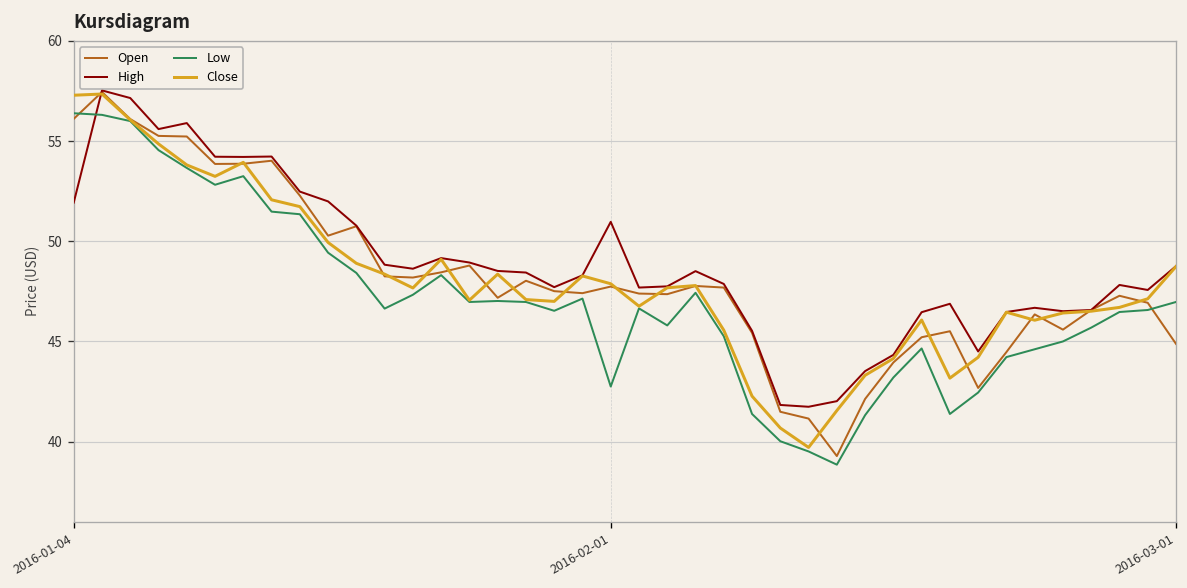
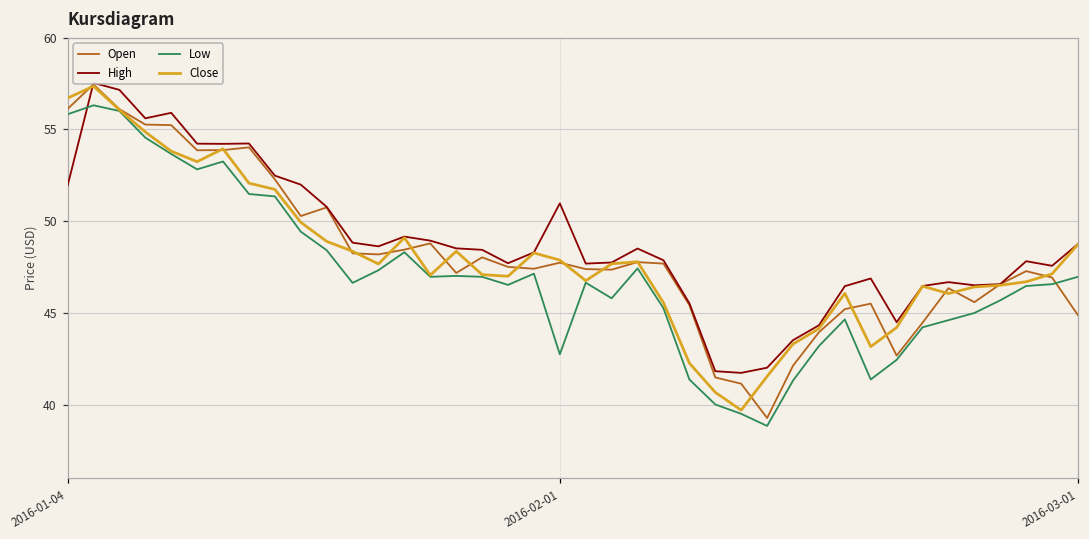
  {
    "Open": {
      "2016-01-04": 56.1,
      "2016-03-01": 44.9
    },
    "High": {
      "2016-01-04": 51.9,
      "2016-02-01": 51.0
    },
    "Low": {
-     "2016-01-04": 56.4,
+     "2016-01-04": 55.8,
      "2016-02-01": 42.8,
      "2016-03-01": 47.0
    },
    "Close": {
-     "2016-01-04": 57.3
+     "2016-01-04": 56.7
    }
  }
